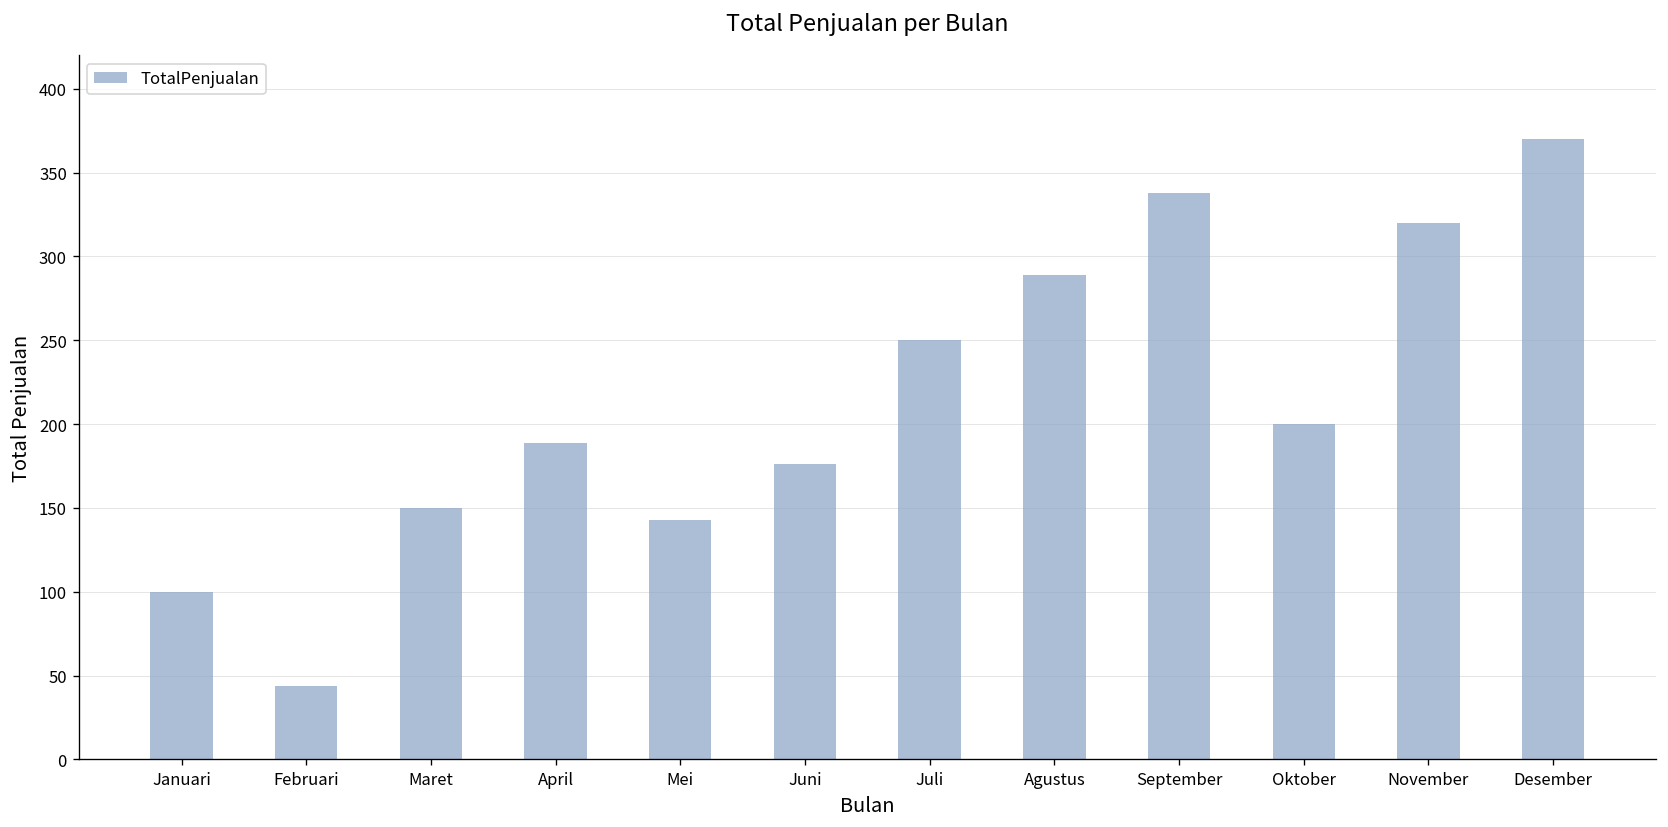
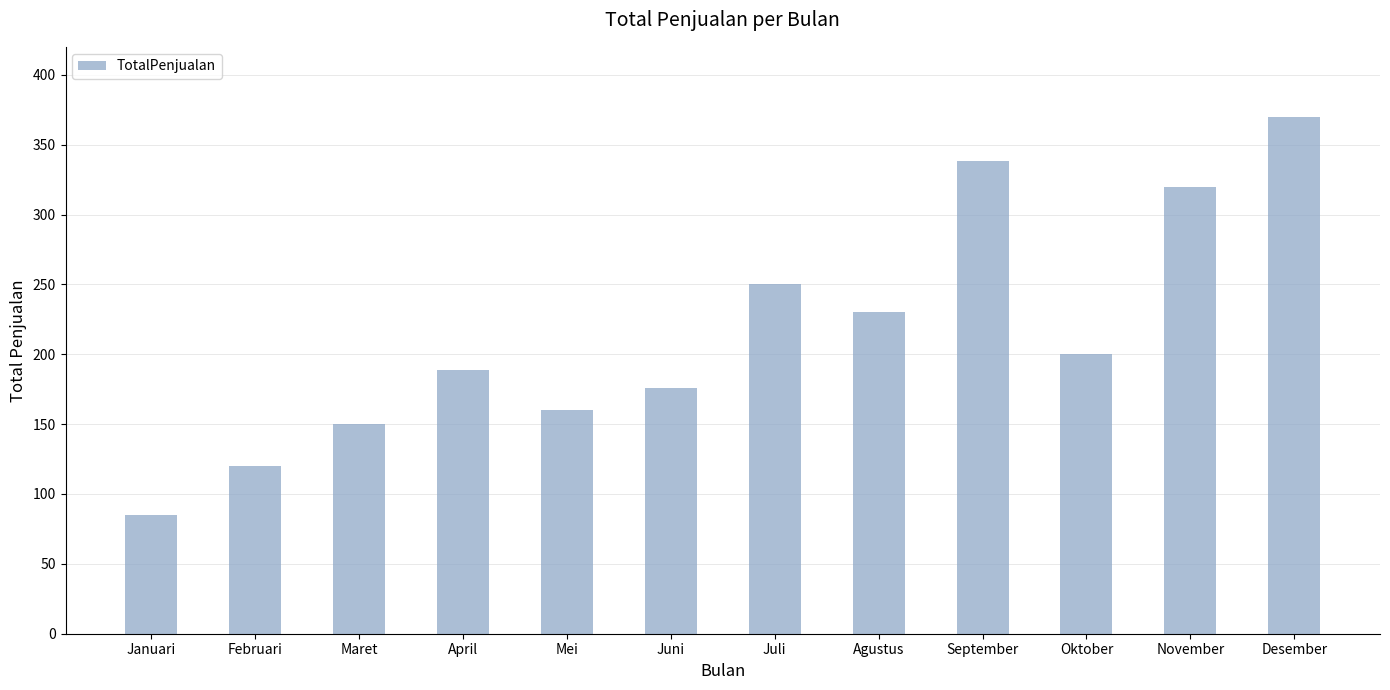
  {
-   "Januari": 100,
-   "Februari": 44,
+   "Januari": 85,
+   "Februari": 120,
    "Maret": 150,
    "April": 189,
-   "Mei": 143,
+   "Mei": 160,
    "Juni": 176,
    "Juli": 250,
-   "Agustus": 289,
+   "Agustus": 230,
    "September": 338,
    "Oktober": 200,
    "November": 320,
    "Desember": 370
  }
